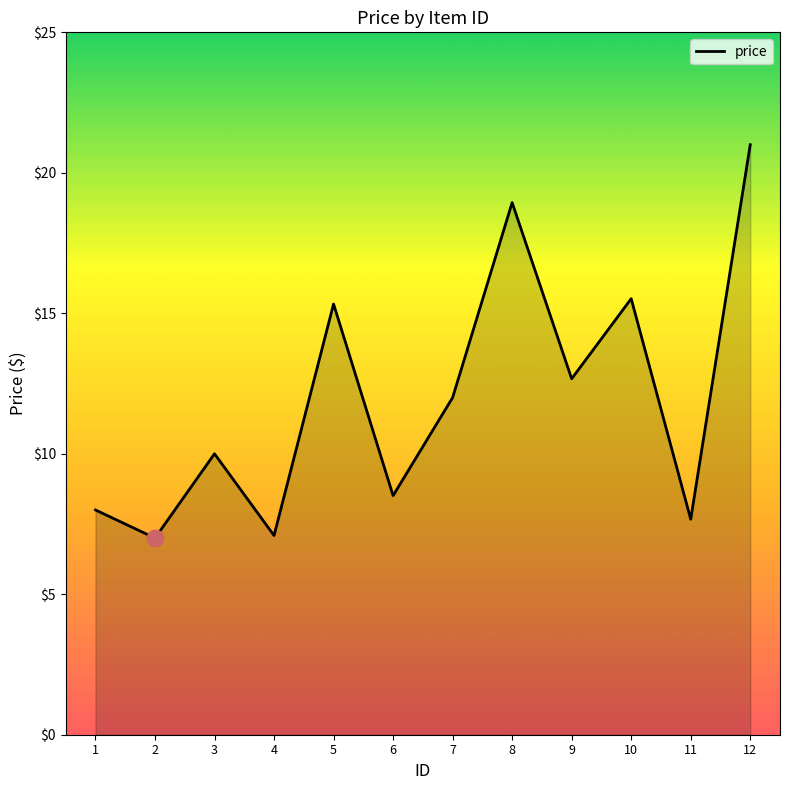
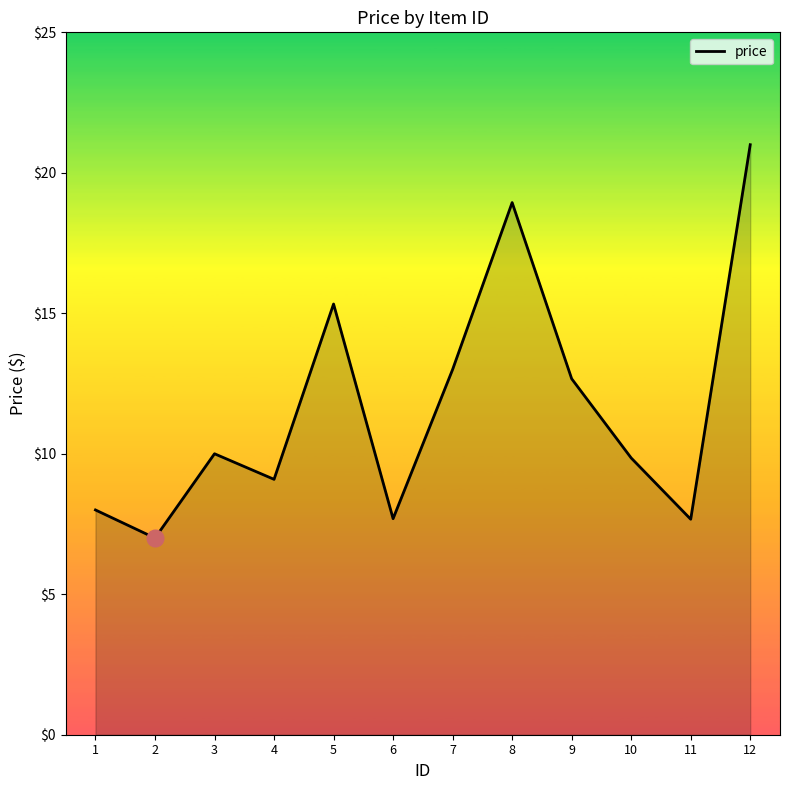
  {
    "price": {
      "1": "$8.0",
      "3": "$10.0",
-     "4": "$7.1",
+     "4": "$9.1",
      "5": "$15.3",
-     "6": "$8.5",
-     "7": "$12",
+     "6": "$7.7",
+     "7": "$13",
      "8": "$18.9",
      "9": "$12.7",
-     "10": "$15.5",
+     "10": "$9.9",
      "11": "$7.7",
      "12": "$21.0"
    }
  }
